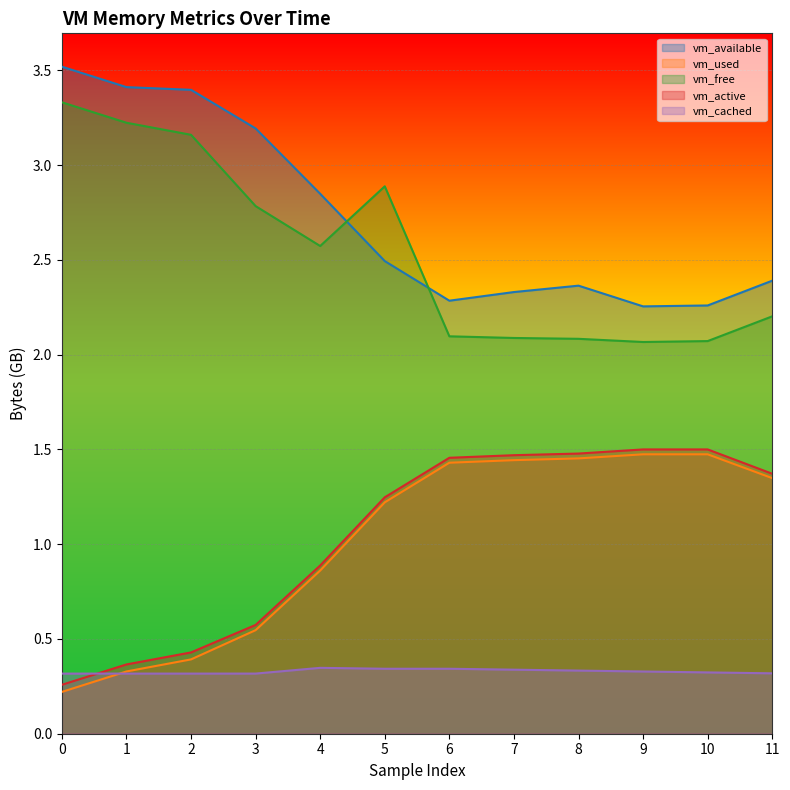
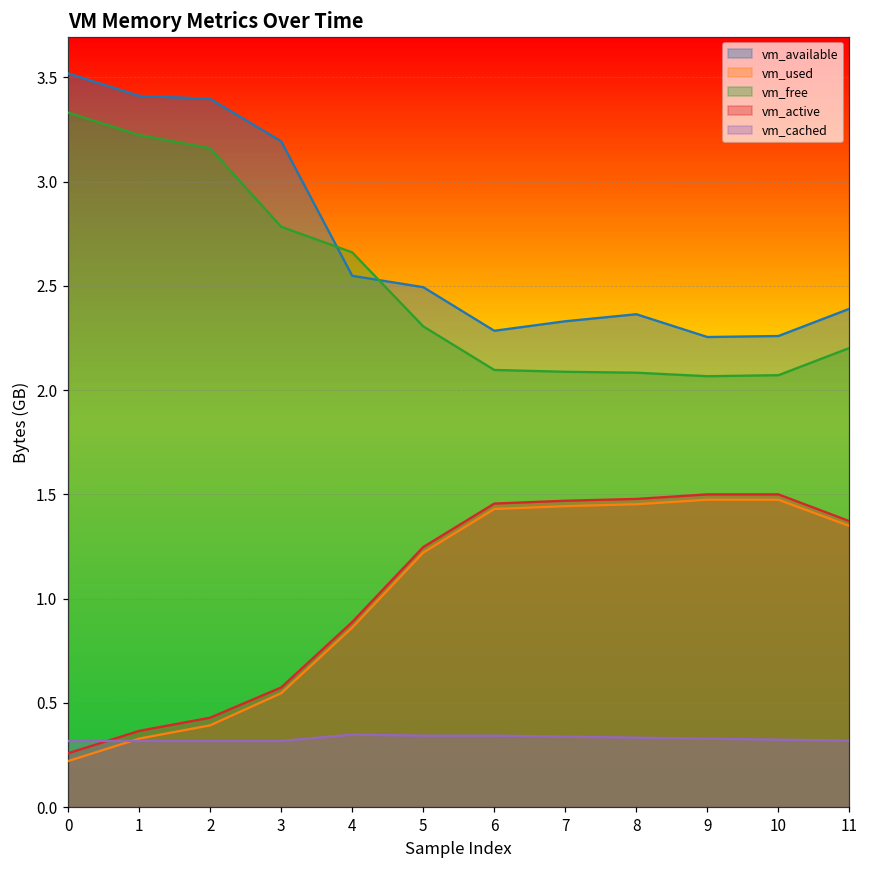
  {
    "vm_available": {
      "0": 3.52,
      "1": 3.41,
      "2": 3.40,
      "3": 3.19,
-     "4": 2.85,
+     "4": 2.55,
      "5": 2.49,
      "6": 2.28,
      "7": 2.33,
      "8": 2.36,
      "9": 2.25,
      "10": 2.26,
      "11": 2.39
    },
    "vm_free": {
      "0": 3.33,
      "1": 3.22,
      "2": 3.16,
      "3": 2.78,
-     "4": 2.57,
-     "5": 2.89,
+     "4": 2.66,
+     "5": 2.31,
      "6": 2.10,
      "7": 2.09,
      "8": 2.08,
      "9": 2.07,
      "10": 2.07,
      "11": 2.20
    },
    "vm_cached": {
      "0": 0.32,
      "2": 0.32,
      "3": 0.32,
      "4": 0.35,
      "5": 0.34,
      "6": 0.34,
      "7": 0.34,
      "8": 0.33,
      "9": 0.33,
      "10": 0.32,
      "11": 0.32
    }
  }
